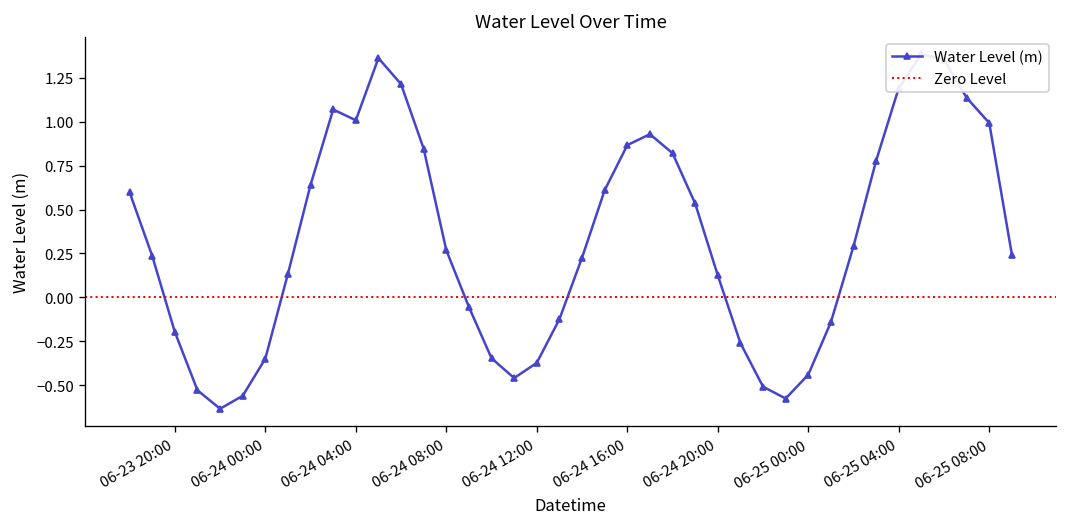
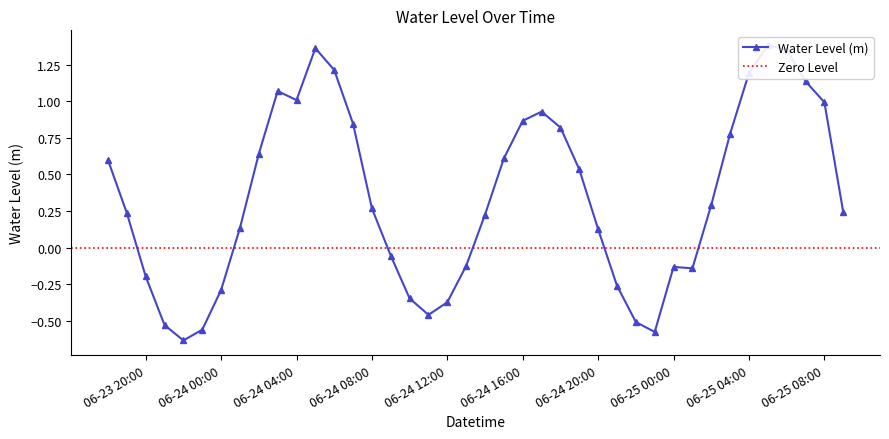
  {
    "06-23 20:00": -0.20,
-   "06-24 00:00": -0.35,
+   "06-24 00:00": -0.29,
    "06-24 04:00": 1.01,
    "06-24 08:00": 0.27,
    "06-24 12:00": -0.37,
    "06-24 16:00": 0.87,
    "06-24 20:00": 0.13,
-   "06-25 00:00": -0.44,
+   "06-25 00:00": -0.13,
    "06-25 08:00": 0.99
  }
